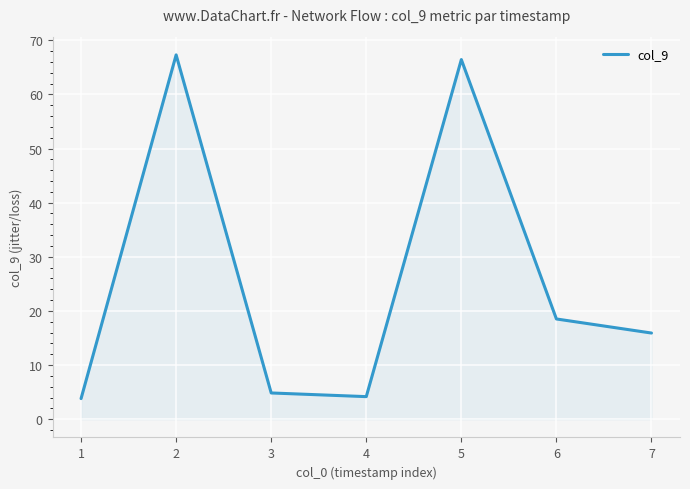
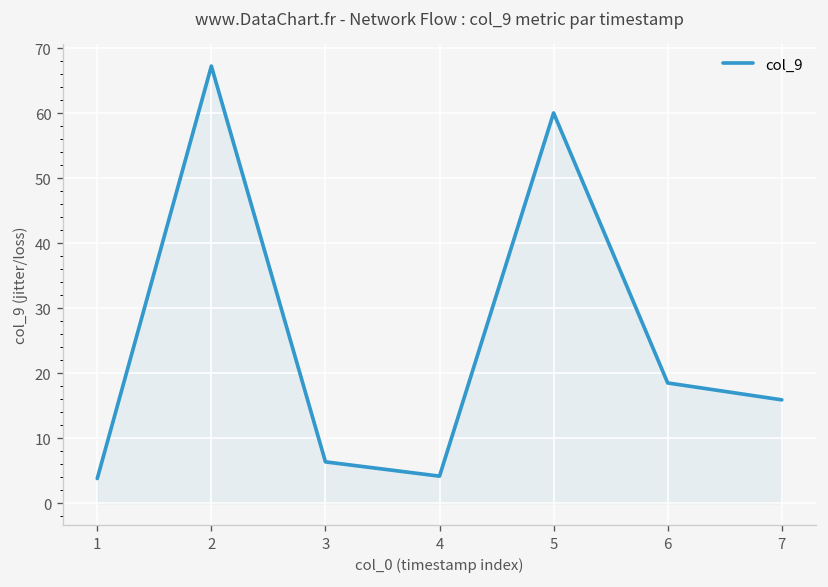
  {
    "1": 4,
    "2": 67,
-   "3": 5,
+   "3": 6,
    "4": 4,
-   "5": 66,
+   "5": 60,
    "6": 19,
    "7": 16
  }
